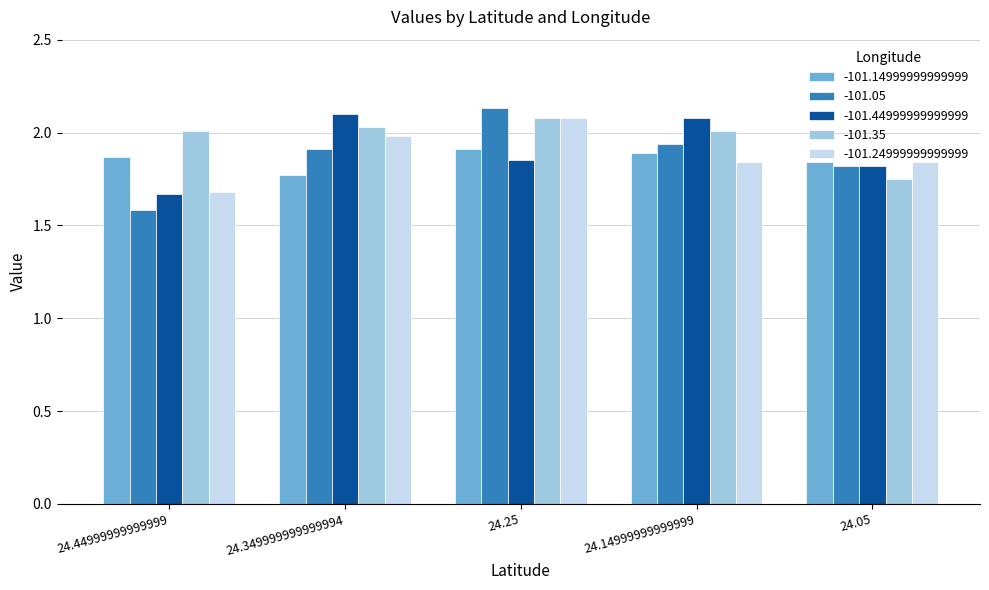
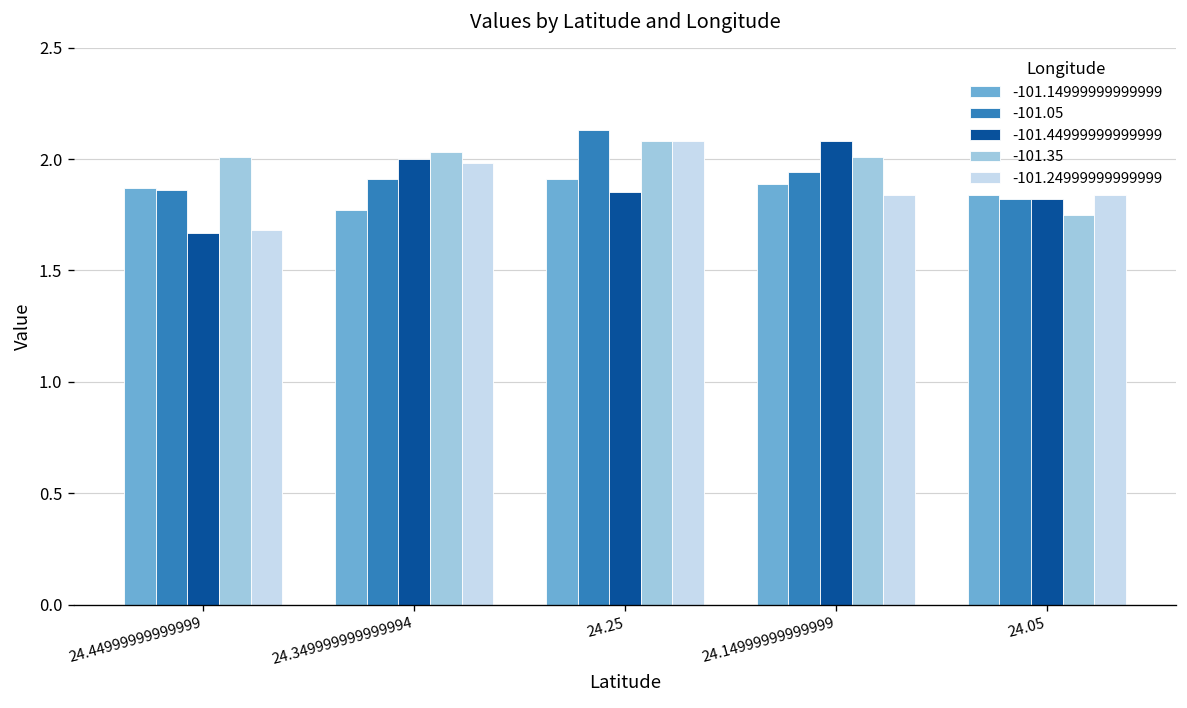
  {
    "-101.05": {
-     "24.44999999999999": 1.58,
+     "24.44999999999999": 1.86,
      "24.349999999999994": 1.91,
      "24.25": 2.13,
      "24.14999999999999": 1.94,
      "24.05": 1.82
    },
    "-101.44999999999999": {
      "24.44999999999999": 1.67,
-     "24.349999999999994": 2.1,
+     "24.349999999999994": 2.0,
      "24.25": 1.85,
      "24.14999999999999": 2.08,
      "24.05": 1.82
    }
  }
